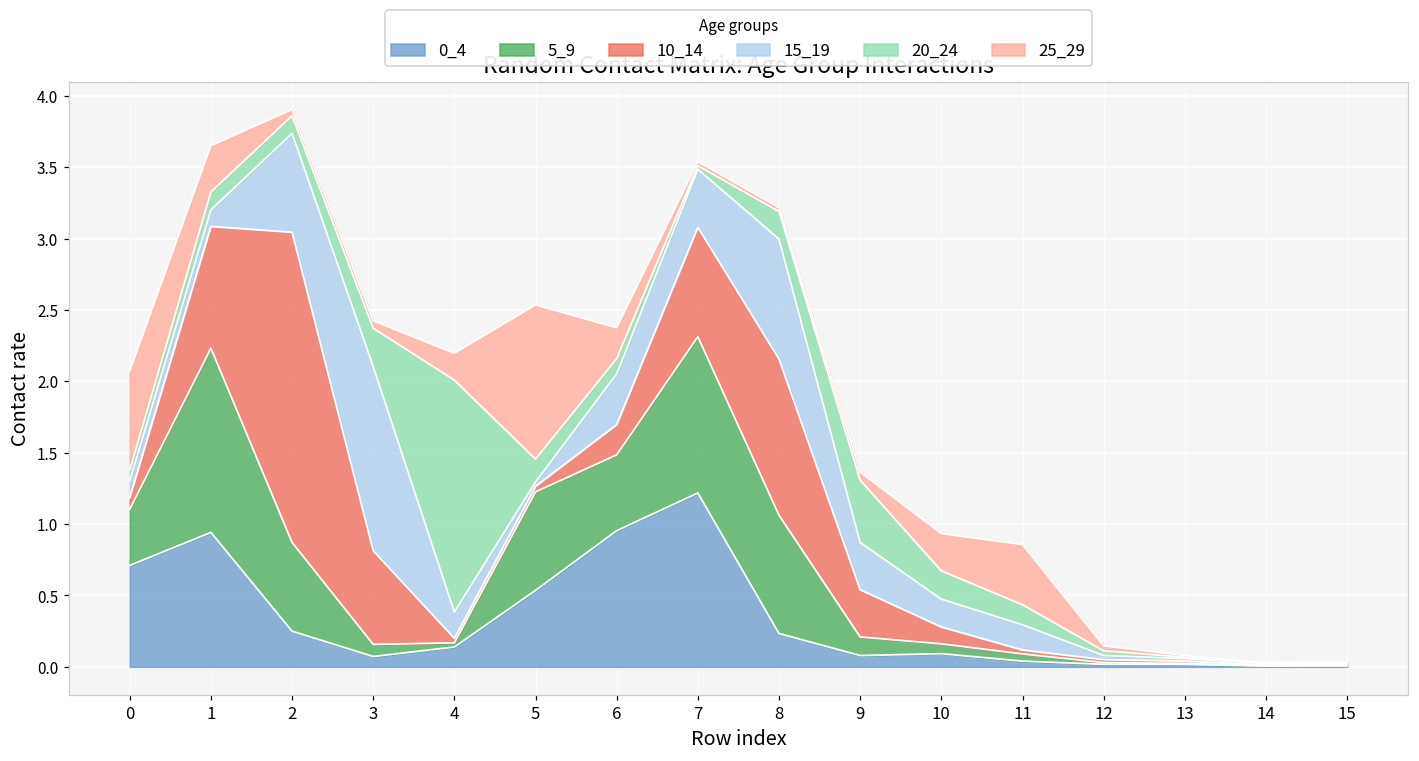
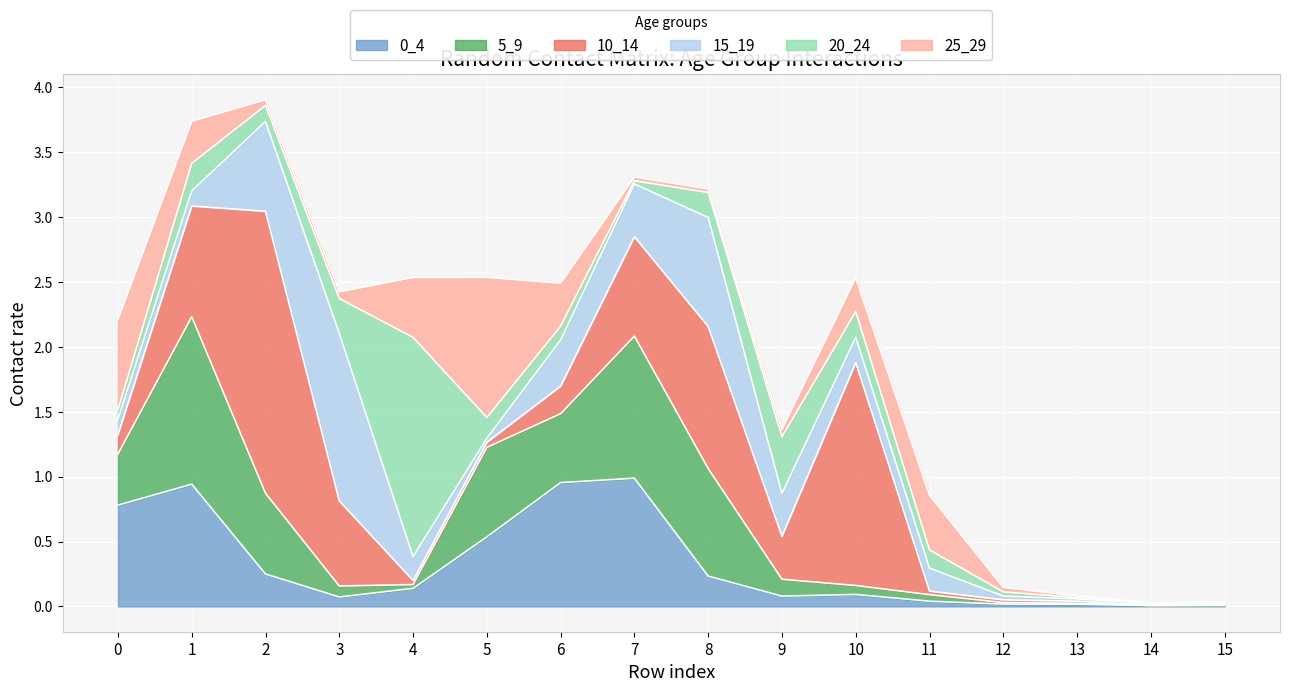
  {
    "0_4": {
-     "0": 0.71,
+     "0": 0.78,
      "1": 0.94,
      "2": 0.25,
      "3": 0.07,
      "4": 0.14,
      "5": 0.54,
      "6": 0.95,
-     "7": 1.22,
+     "7": 0.99,
      "8": 0.23,
      "9": 0.08,
      "10": 0.09,
      "11": 0.04
    },
    "5_9": {
      "0": 0.39,
      "1": 1.29,
      "2": 0.62,
      "3": 0.08,
      "4": 0.03,
      "5": 0.69,
      "6": 0.53,
      "7": 1.09,
      "8": 0.83,
      "9": 0.13,
      "10": 0.07,
      "11": 0.05
    },
    "10_14": {
-     "0": 0.08,
+     "0": 0.15,
      "1": 0.85,
      "2": 2.17,
      "3": 0.66,
      "4": 0.03,
      "5": 0.04,
      "6": 0.21,
      "7": 0.77,
      "8": 1.09,
      "9": 0.33,
-     "10": 0.12,
+     "10": 1.72,
      "11": 0.03,
      "12": 0.02
    },
    "15_19": {
      "0": 0.12,
      "1": 0.12,
      "2": 0.69,
      "3": 1.29,
      "4": 0.18,
      "5": 0.03,
      "6": 0.36,
      "7": 0.41,
      "8": 0.84,
      "9": 0.33,
      "10": 0.19,
      "11": 0.18,
      "12": 0.03
    },
    "20_24": {
      "0": 0.07,
-     "1": 0.13,
+     "1": 0.21,
      "2": 0.12,
      "3": 0.27,
-     "4": 1.62,
+     "4": 1.69,
      "5": 0.16,
      "6": 0.11,
      "7": 0.02,
      "8": 0.19,
      "9": 0.44,
      "10": 0.20,
      "11": 0.14,
      "12": 0.03
    },
    "25_29": {
      "0": 0.69,
      "1": 0.32,
      "2": 0.04,
      "3": 0.05,
-     "4": 0.19,
+     "4": 0.46,
      "5": 1.08,
-     "6": 0.22,
+     "6": 0.33,
      "7": 0.03,
      "8": 0.03,
      "9": 0.06,
      "10": 0.26,
      "11": 0.42,
      "12": 0.03
    }
  }
